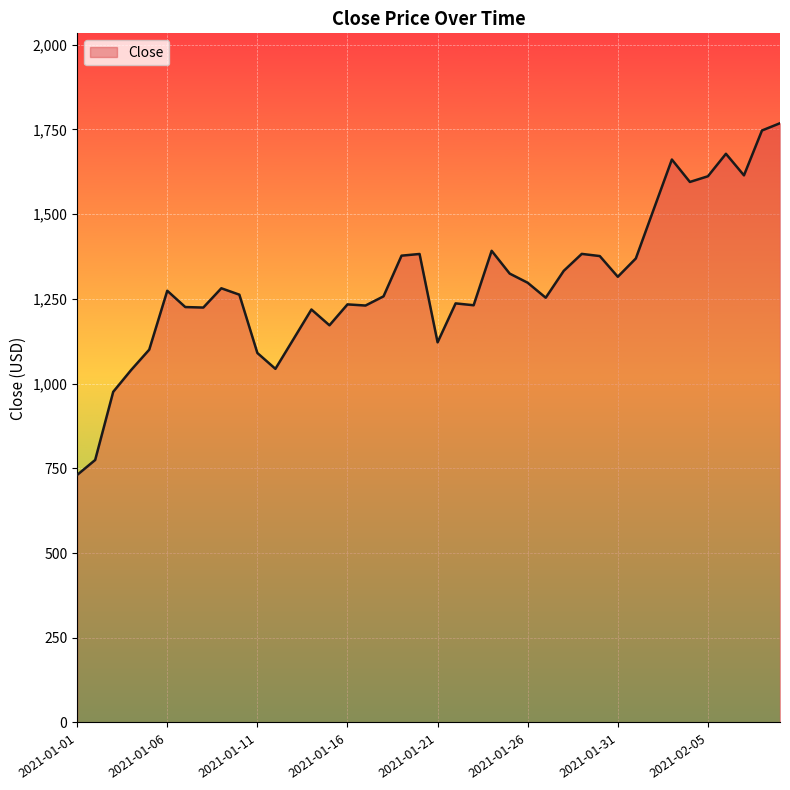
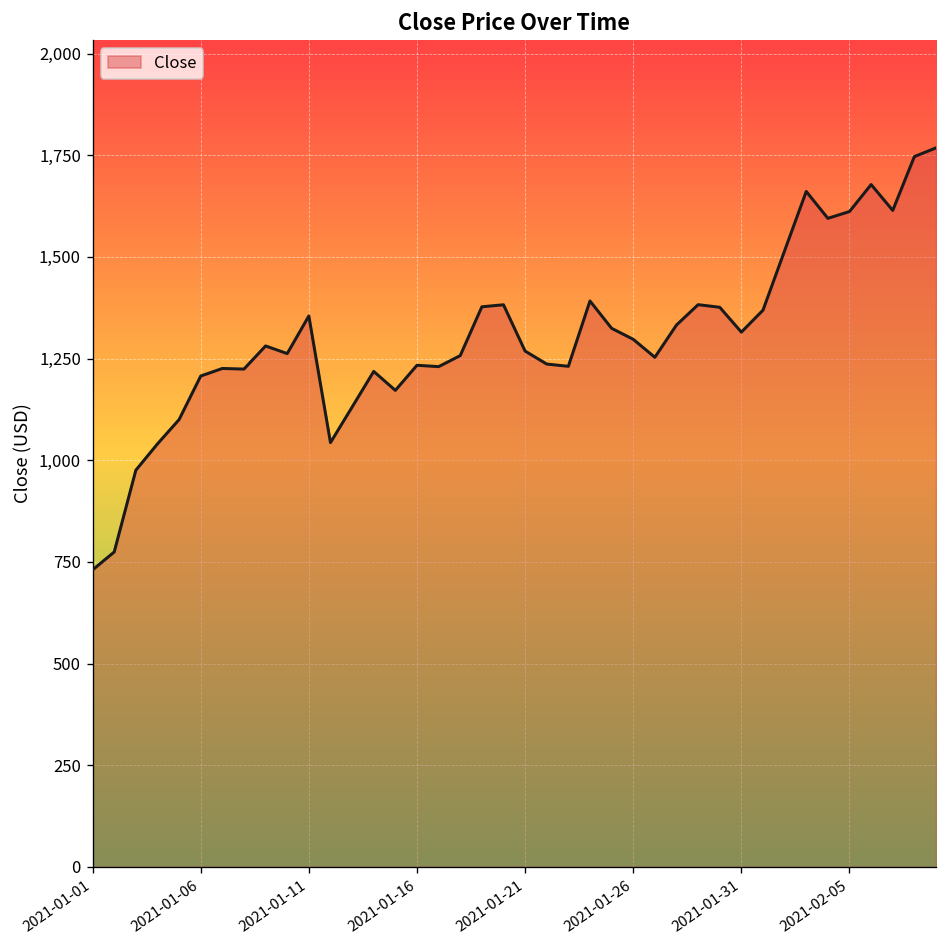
  {
    "2021-01-01": "730",
-   "2021-01-06": "1,270",
-   "2021-01-11": "1,090",
+   "2021-01-06": "1,210",
+   "2021-01-11": "1,350",
    "2021-01-16": "1,230",
-   "2021-01-21": "1,120",
+   "2021-01-21": "1,270",
    "2021-01-26": "1,300",
    "2021-01-31": "1,310",
    "2021-02-05": "1,610"
  }
